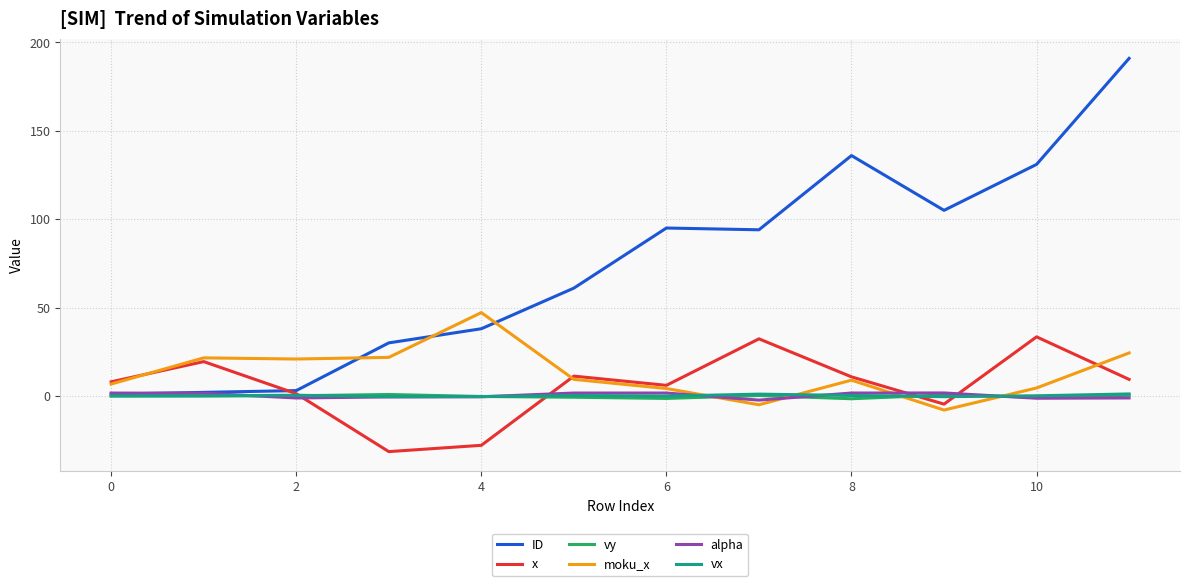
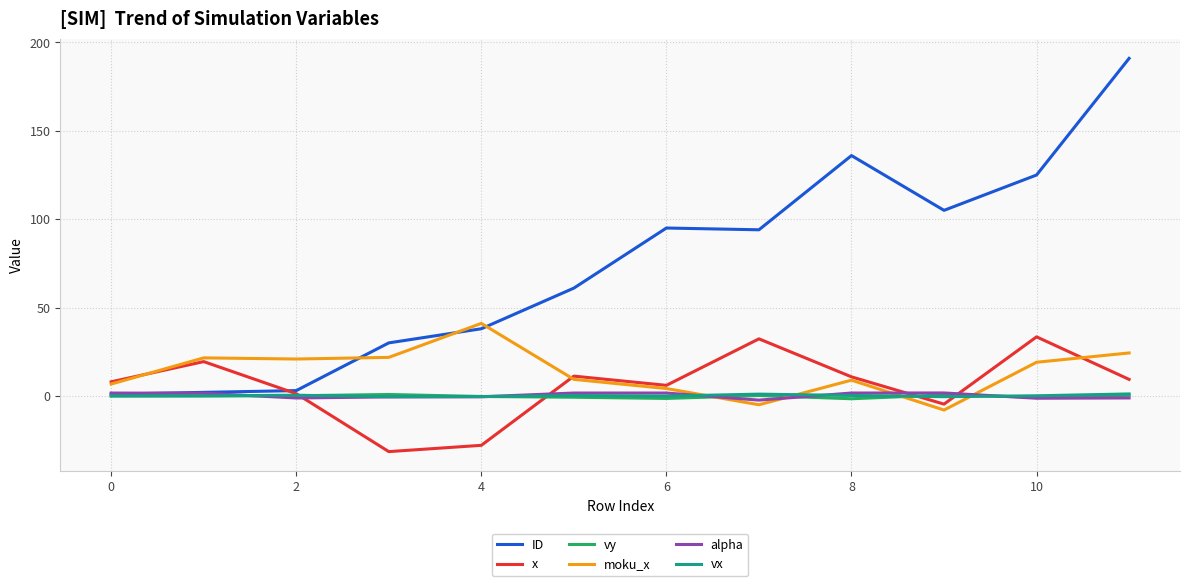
  {
    "ID": {
      "2": 3,
      "4": 38,
      "6": 95,
      "8": 136,
-     "10": 131
+     "10": 125
    },
    "x": {
      "4": -28,
      "6": 6,
      "8": 11,
      "10": 33
    },
    "moku_x": {
      "2": 21,
-     "4": 47,
+     "4": 41,
      "6": 4,
      "8": 9,
-     "10": 4
+     "10": 19
    },
    "alpha": {
      "6": 2
    }
  }
